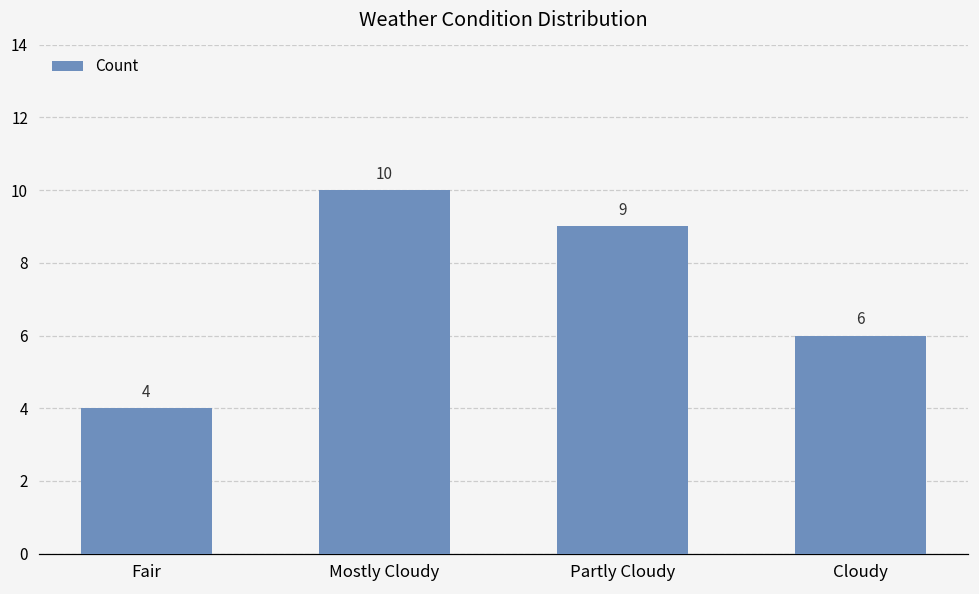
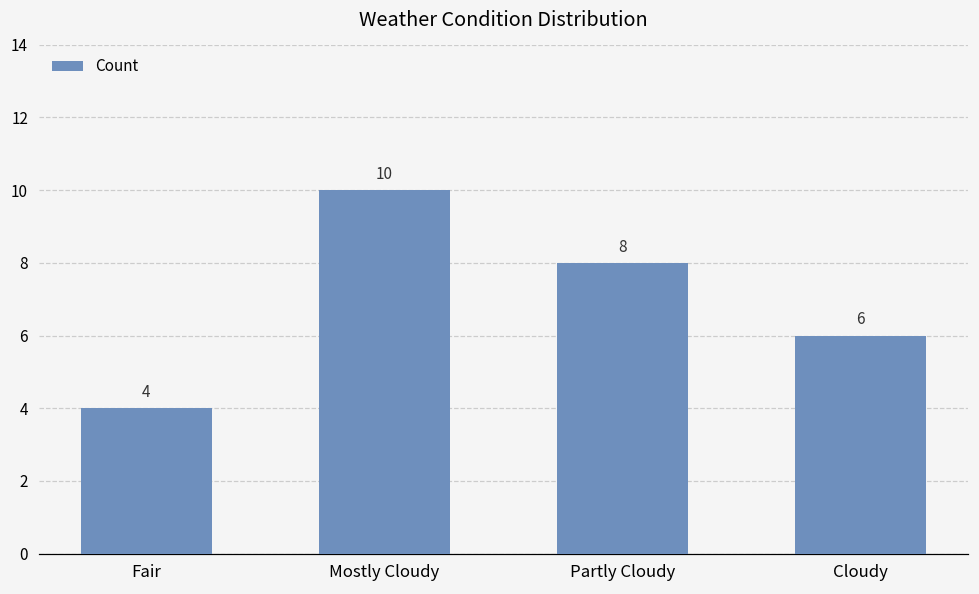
  {
    "Fair": 4,
    "Mostly Cloudy": 10,
-   "Partly Cloudy": 9,
+   "Partly Cloudy": 8,
    "Cloudy": 6
  }
